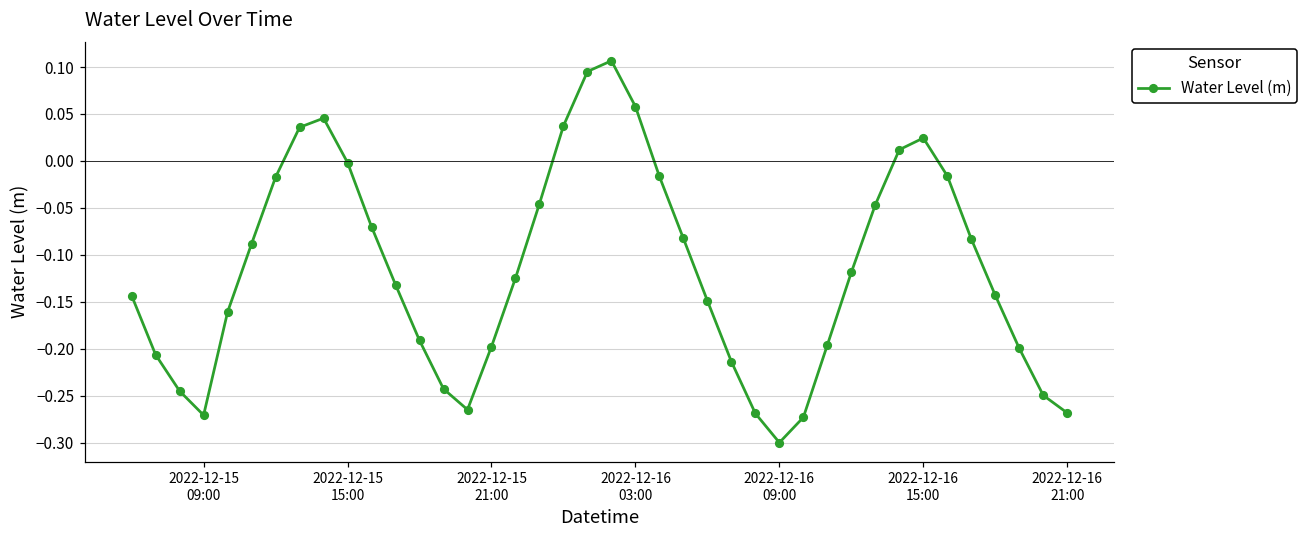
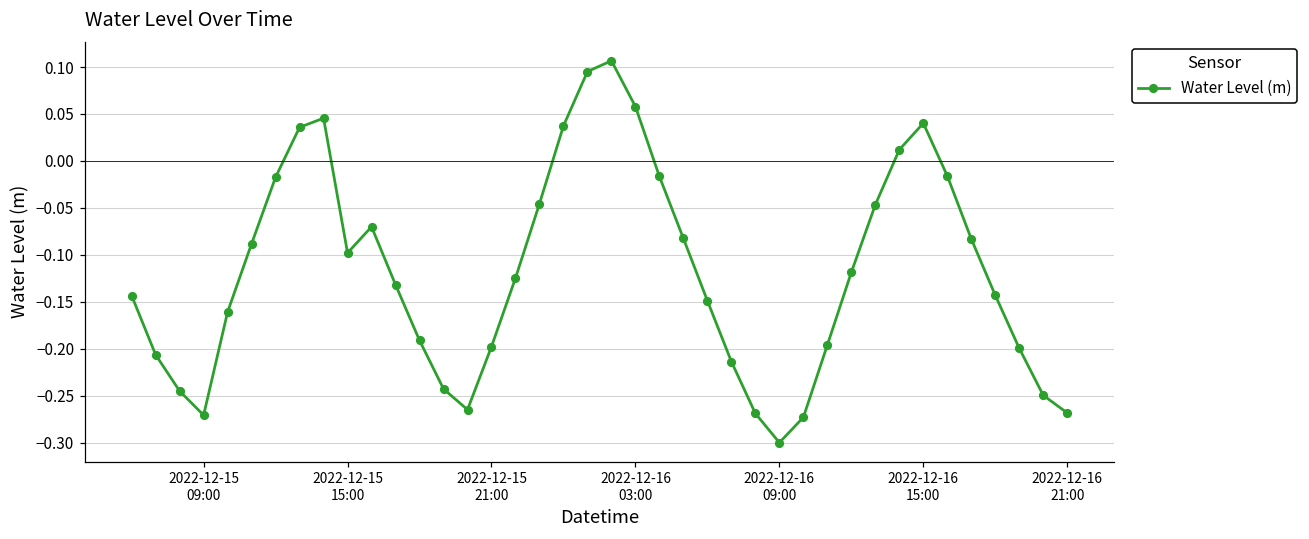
  {
    "2022-12-15 09:00": -0.27,
-   "2022-12-15 15:00": 0.00,
+   "2022-12-15 15:00": -0.10,
    "2022-12-15 21:00": -0.20,
    "2022-12-16 03:00": 0.06,
    "2022-12-16 09:00": -0.30,
-   "2022-12-16 15:00": 0.02,
+   "2022-12-16 15:00": 0.04,
    "2022-12-16 21:00": -0.27
  }
